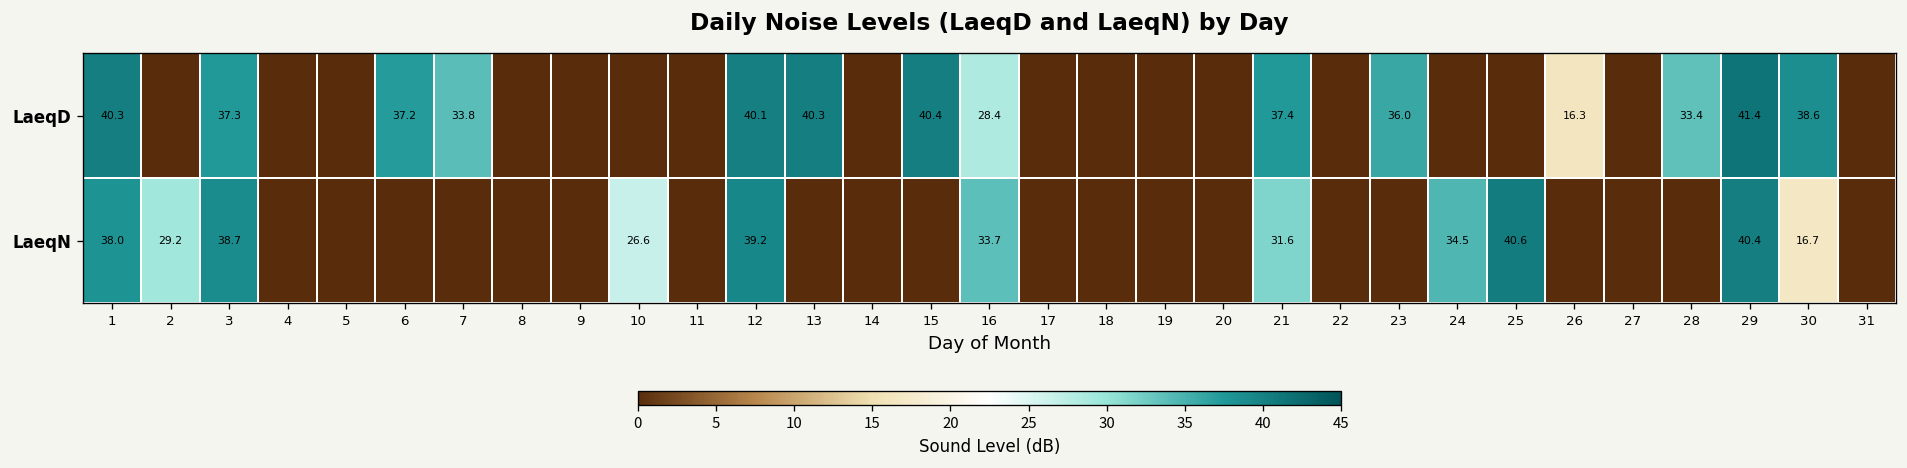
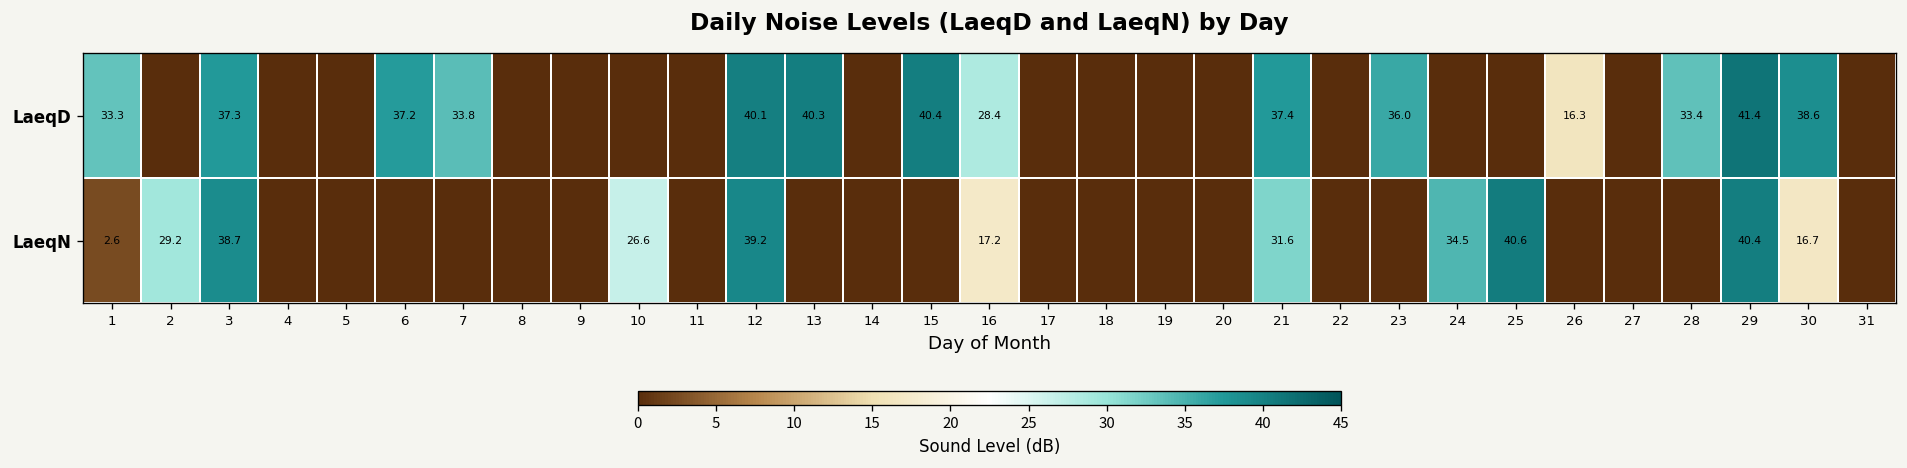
  {
    "LaeqD": {
-     "1": 40.3,
+     "1": 33.3,
      "3": 37.3,
      "6": 37.2,
      "7": 33.8,
      "12": 40.1,
      "13": 40.3,
      "15": 40.4,
      "16": 28.4,
      "21": 37.4,
      "23": 36.0,
      "26": 16.3,
      "28": 33.4,
      "29": 41.4,
      "30": 38.6
    },
    "LaeqN": {
-     "1": 38.0,
+     "1": 2.6,
      "2": 29.2,
      "3": 38.7,
      "10": 26.6,
      "12": 39.2,
-     "16": 33.7,
+     "16": 17.2,
      "21": 31.6,
      "24": 34.5,
      "25": 40.6,
      "29": 40.4,
      "30": 16.7
    }
  }
